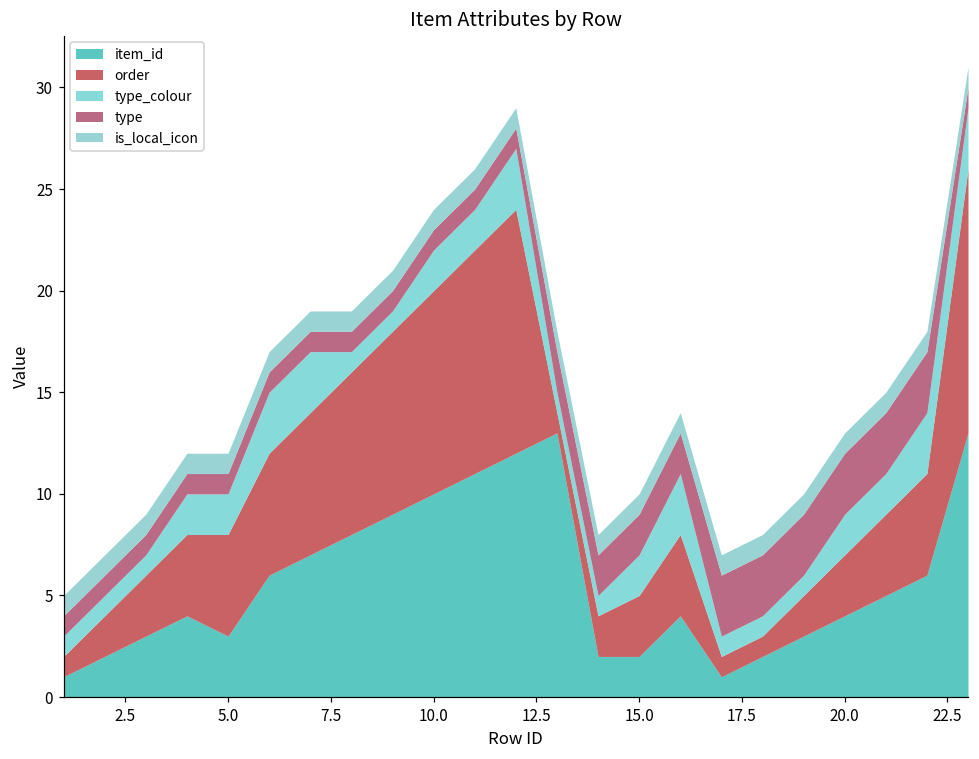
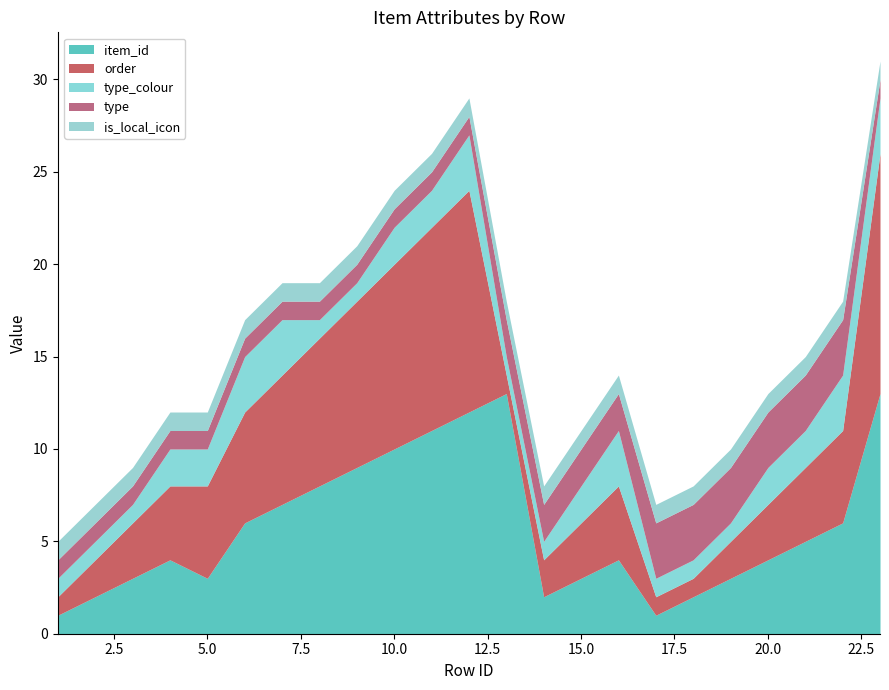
  {
    "item_id": {
      "5.0": 3,
      "10.0": 10,
-     "15.0": 2,
+     "15.0": 3,
      "20.0": 4
    }
  }
